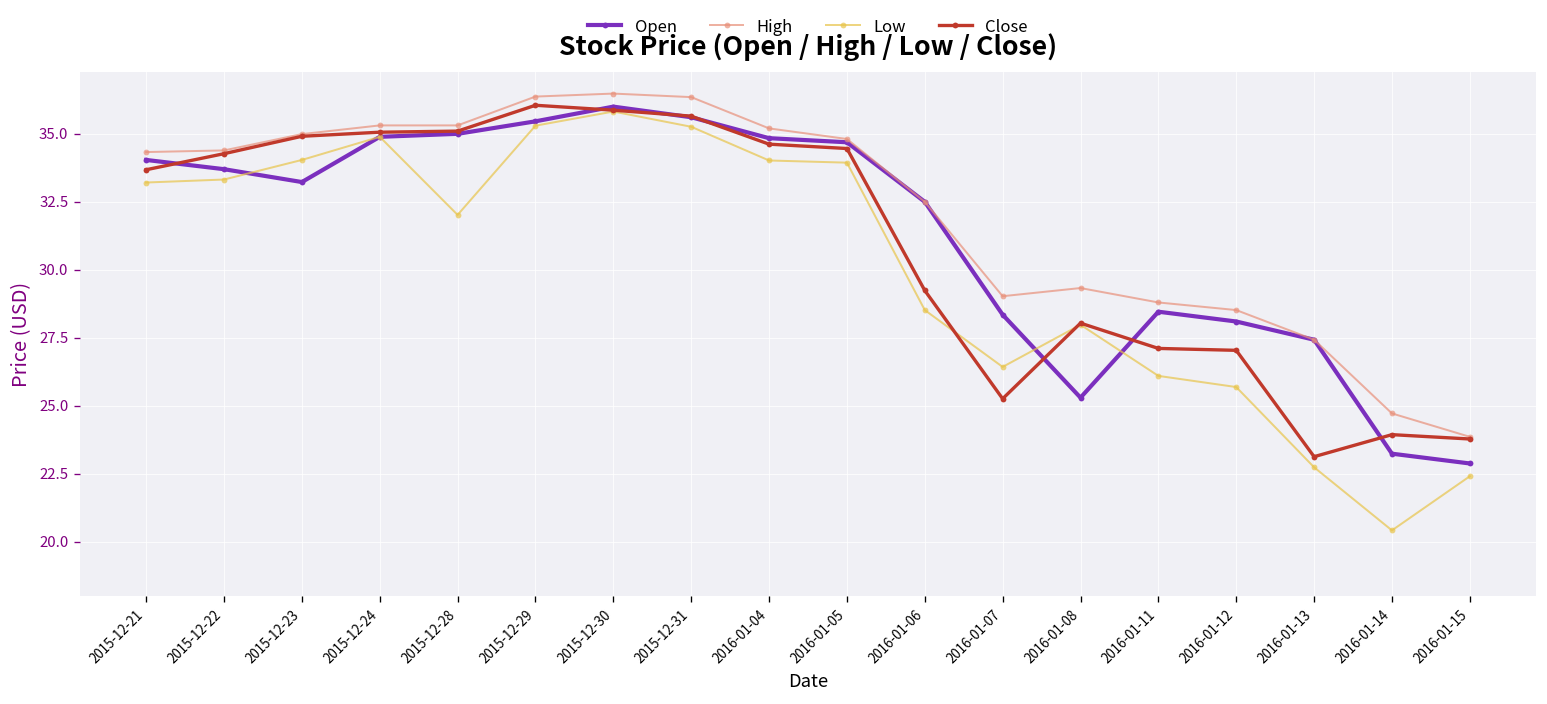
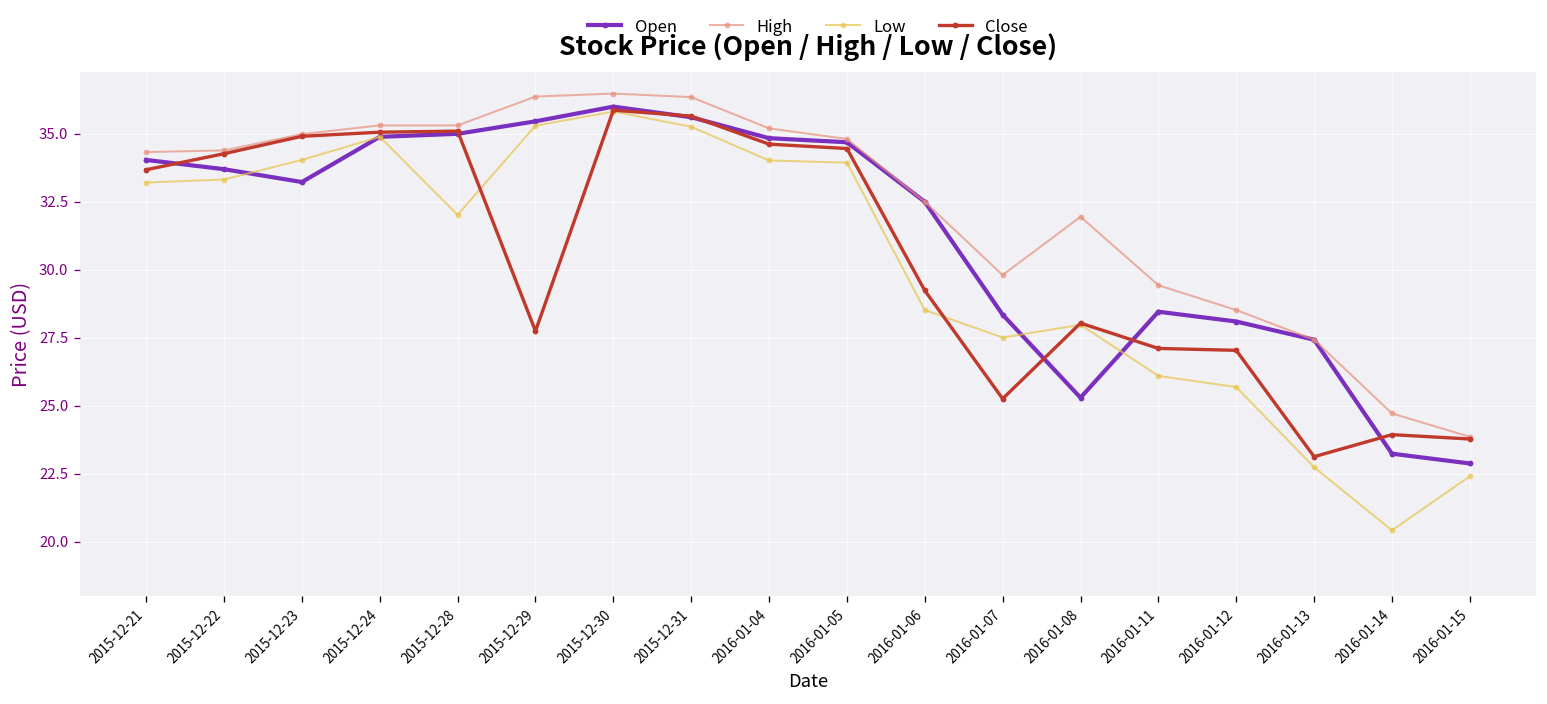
  {
    "Open": {
      "2015-12-21": 34.0,
      "2015-12-22": 33.7,
      "2015-12-23": 33.2,
      "2015-12-29": 35.5,
      "2015-12-30": 36.0,
      "2016-01-04": 34.8,
      "2016-01-05": 34.7,
      "2016-01-07": 28.4,
      "2016-01-08": 25.3,
      "2016-01-11": 28.5,
      "2016-01-12": 28.1,
      "2016-01-14": 23.2,
      "2016-01-15": 22.9
    },
    "High": {
      "2015-12-21": 34.3,
      "2015-12-22": 34.4,
      "2015-12-24": 35.3,
      "2015-12-28": 35.3,
      "2015-12-29": 36.4,
      "2015-12-30": 36.5,
      "2015-12-31": 36.3,
      "2016-01-04": 35.2,
      "2016-01-05": 34.8,
-     "2016-01-07": 29.0,
-     "2016-01-08": 29.3,
-     "2016-01-11": 28.8,
+     "2016-01-07": 29.8,
+     "2016-01-08": 32.0,
+     "2016-01-11": 29.4,
      "2016-01-12": 28.5,
      "2016-01-14": 24.7
    },
    "Low": {
      "2015-12-21": 33.2,
      "2015-12-22": 33.3,
      "2015-12-23": 34.0,
      "2015-12-28": 32.0,
      "2015-12-29": 35.3,
      "2015-12-31": 35.3,
      "2016-01-04": 34.0,
      "2016-01-05": 33.9,
      "2016-01-06": 28.5,
-     "2016-01-07": 26.4,
+     "2016-01-07": 27.5,
      "2016-01-11": 26.1,
      "2016-01-12": 25.7,
      "2016-01-13": 22.7,
      "2016-01-14": 20.4,
      "2016-01-15": 22.4
    },
    "Close": {
      "2015-12-21": 33.7,
      "2015-12-22": 34.3,
      "2015-12-24": 35.1,
-     "2015-12-29": 36.0,
+     "2015-12-29": 27.7,
      "2016-01-04": 34.6,
      "2016-01-05": 34.5,
      "2016-01-06": 29.2,
      "2016-01-07": 25.3,
      "2016-01-11": 27.1,
      "2016-01-12": 27.0,
      "2016-01-13": 23.1,
      "2016-01-14": 23.9
    }
  }
